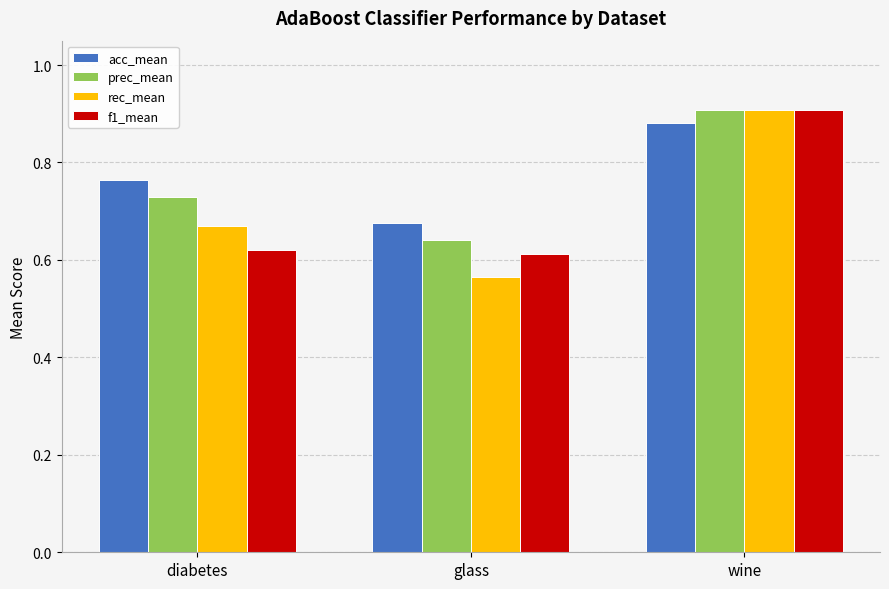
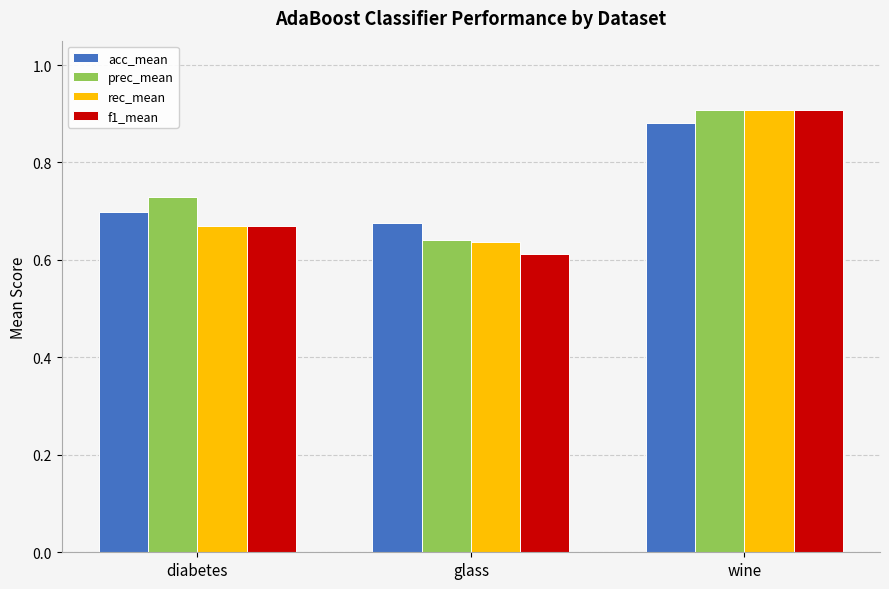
  {
    "acc_mean": {
-     "diabetes": 0.77,
+     "diabetes": 0.70,
      "glass": 0.68,
      "wine": 0.88
    },
    "prec_mean": {
      "diabetes": 0.73,
      "glass": 0.64,
      "wine": 0.91
    },
    "rec_mean": {
      "diabetes": 0.67,
-     "glass": 0.57,
+     "glass": 0.64,
      "wine": 0.91
    },
    "f1_mean": {
-     "diabetes": 0.62,
+     "diabetes": 0.67,
      "glass": 0.61,
      "wine": 0.91
    }
  }
